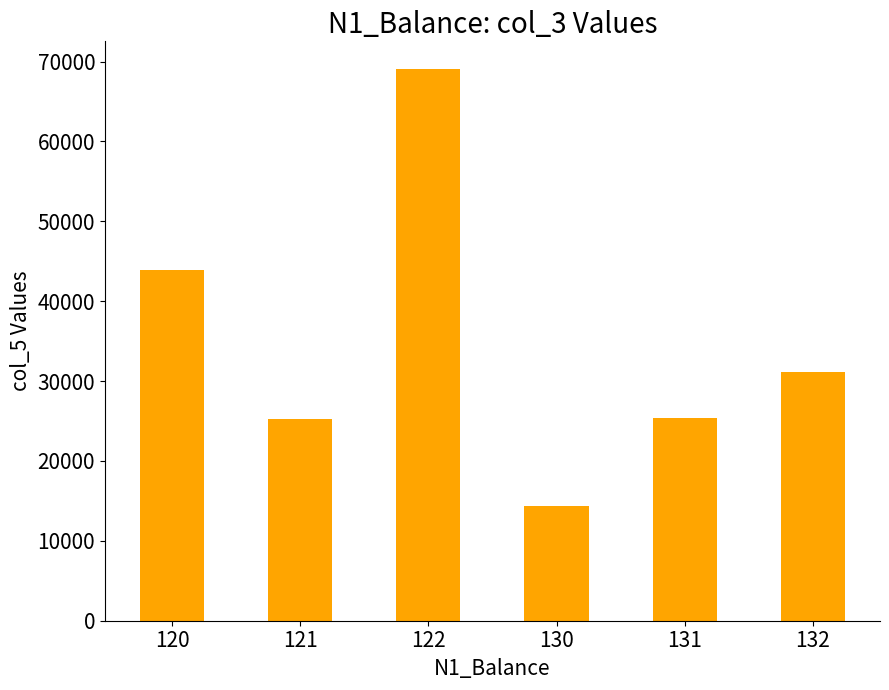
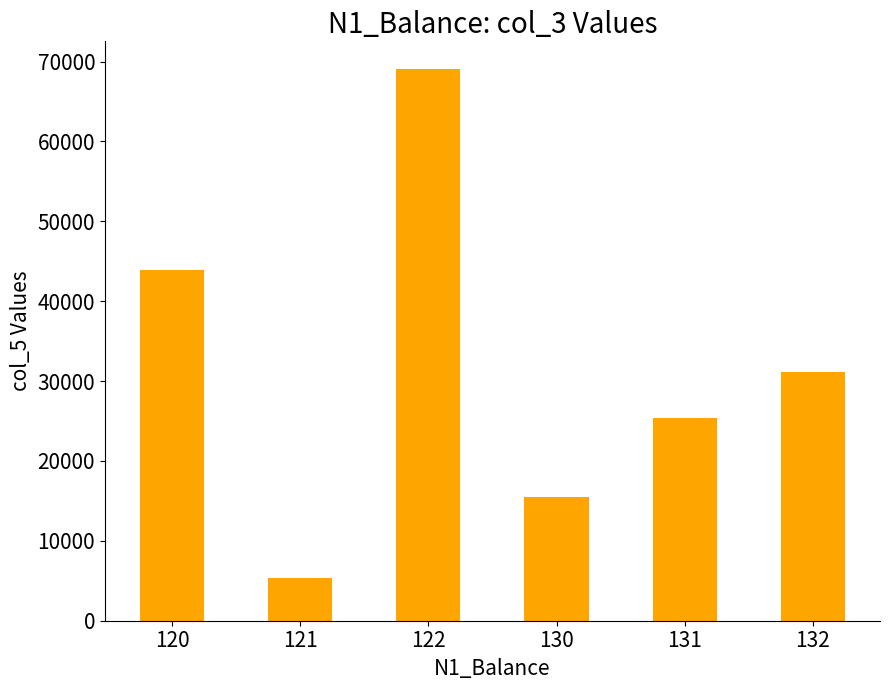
  {
    "120": 44000,
-   "121": 25000,
+   "121": 5000,
    "122": 69000,
-   "130": 14000,
+   "130": 15000,
    "131": 25000,
    "132": 31000
  }
